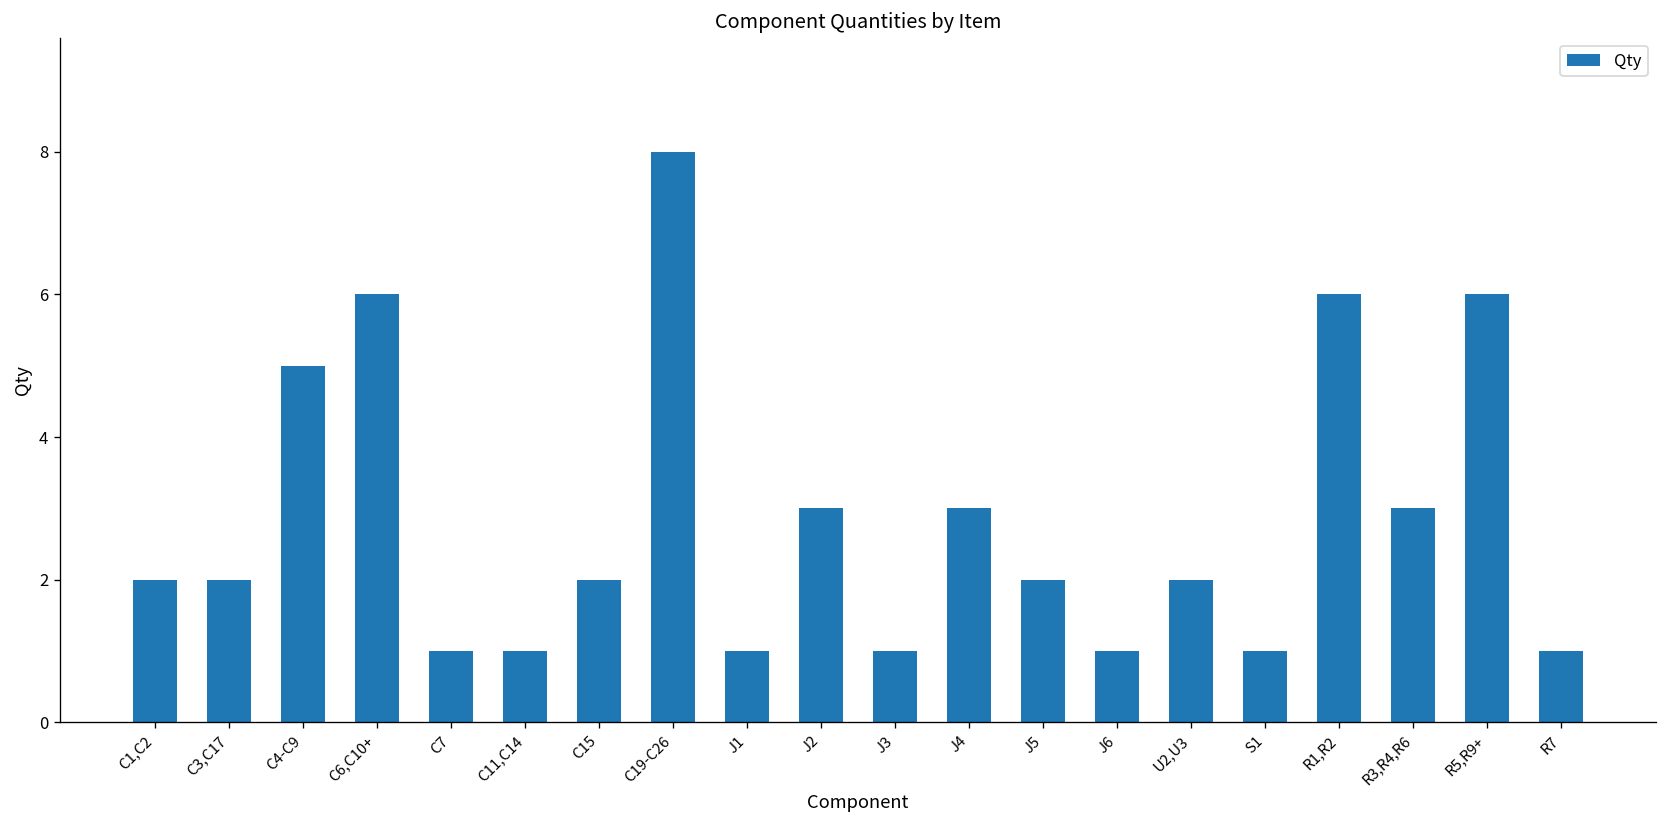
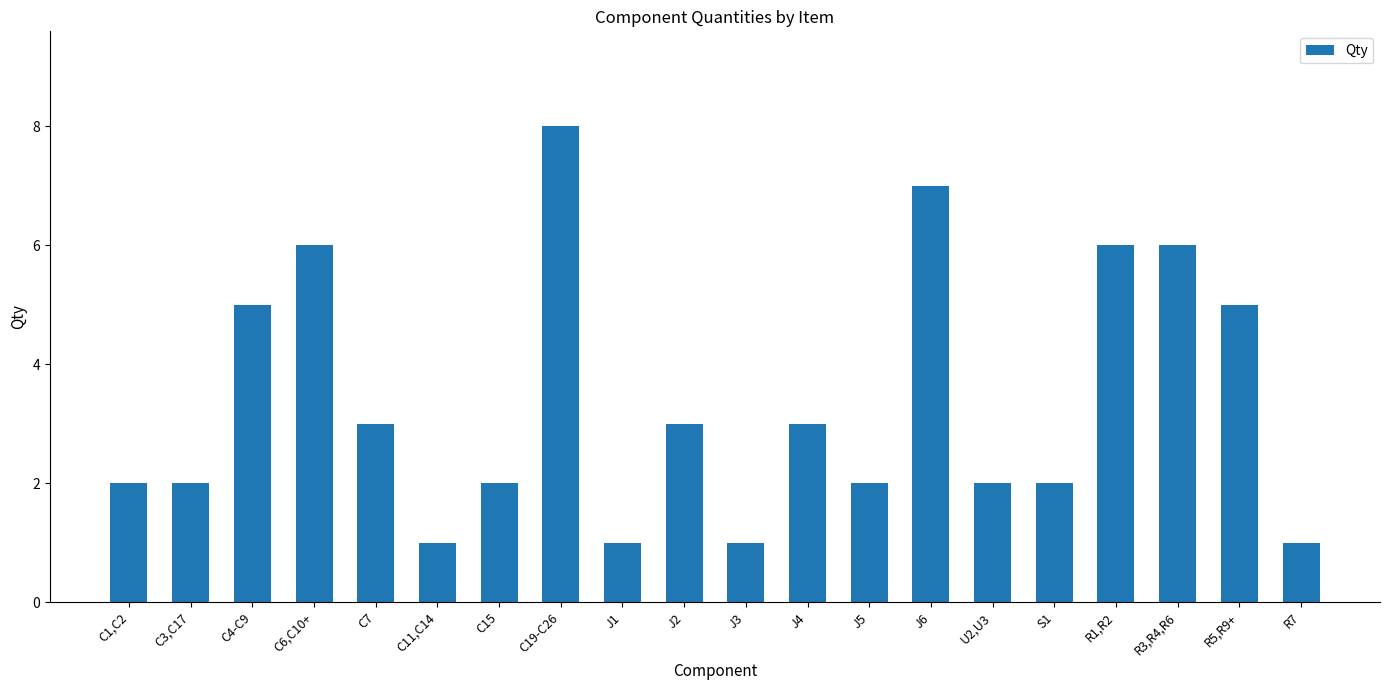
  {
    "C1,C2": 2,
    "C3,C17": 2,
    "C4-C9": 5,
    "C6,C10+": 6,
-   "C7": 1,
+   "C7": 3,
    "C11,C14": 1,
    "C15": 2,
    "C19-C26": 8,
    "J1": 1,
    "J2": 3,
    "J3": 1,
    "J4": 3,
    "J5": 2,
-   "J6": 1,
+   "J6": 7,
    "U2,U3": 2,
-   "S1": 1,
+   "S1": 2,
    "R1,R2": 6,
-   "R3,R4,R6": 3,
-   "R5,R9+": 6,
+   "R3,R4,R6": 6,
+   "R5,R9+": 5,
    "R7": 1
  }
